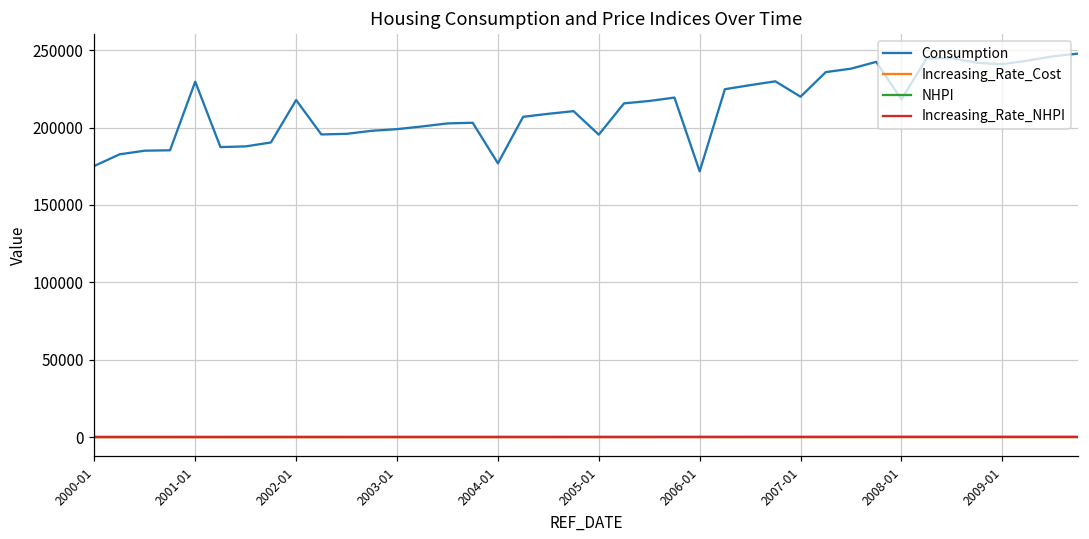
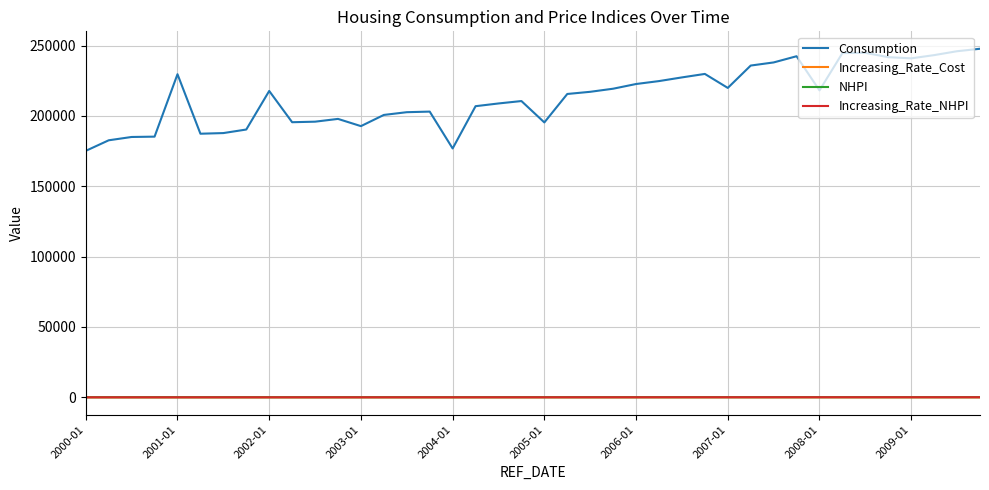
  {
    "Consumption": {
      "2000-01": 175000,
      "2001-01": 230000,
      "2002-01": 218000,
-     "2003-01": 199000,
+     "2003-01": 193000,
      "2004-01": 177000,
      "2005-01": 195000,
-     "2006-01": 172000,
+     "2006-01": 223000,
      "2007-01": 220000
    },
    "Increasing_Rate_NHPI": {
      "2000-01": 0,
      "2001-01": 0,
      "2002-01": 0,
      "2003-01": 0,
      "2004-01": 0,
      "2005-01": 0,
      "2006-01": 0,
      "2007-01": 0,
      "2008-01": 0,
      "2009-01": 0
    }
  }
